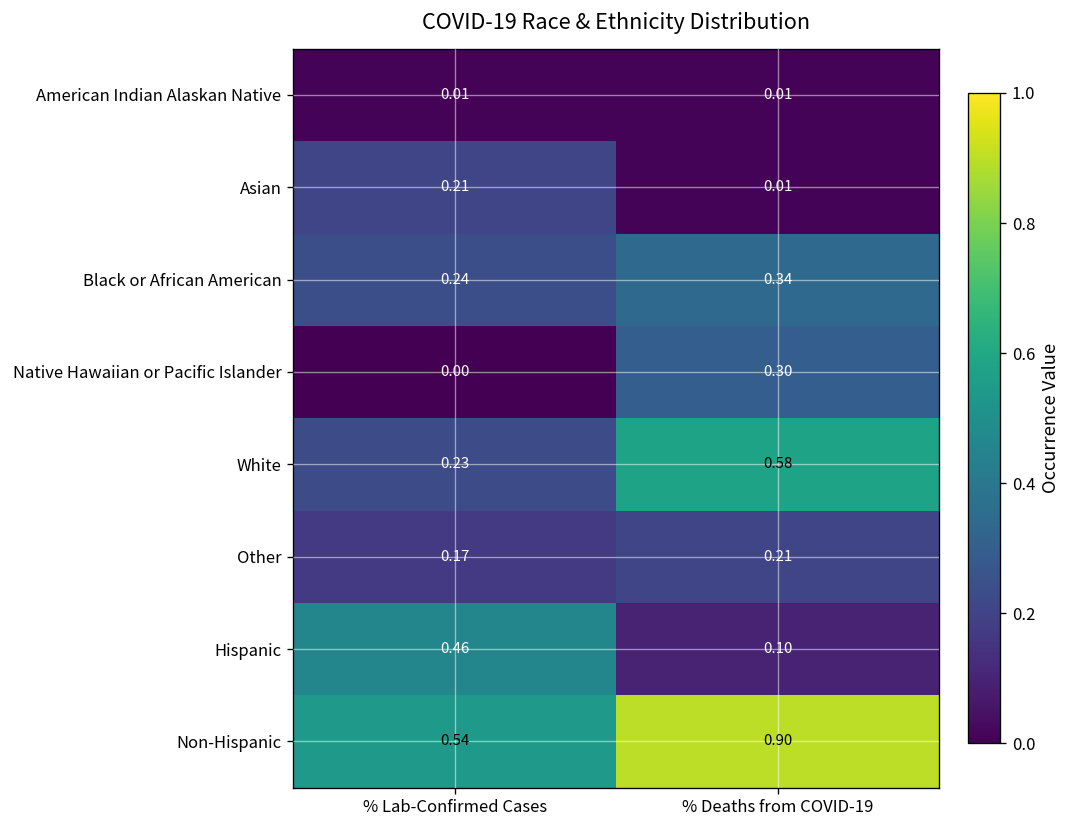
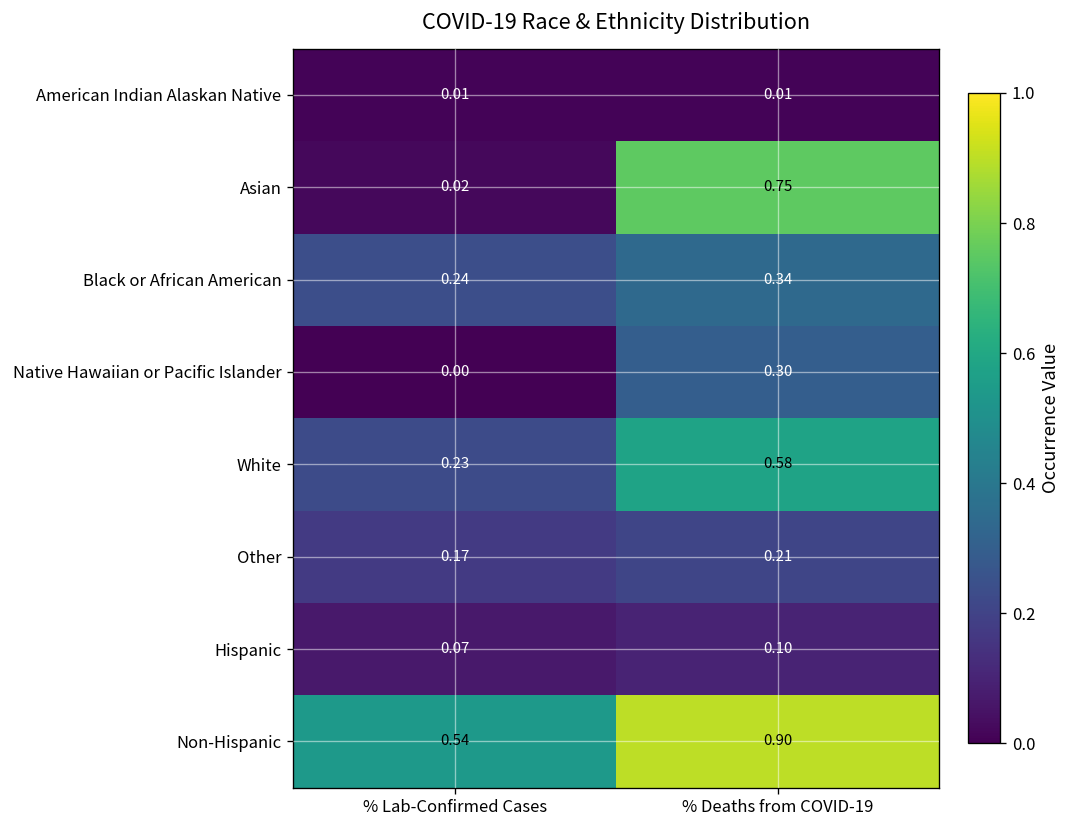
  {
    "American Indian Alaskan Native": {
      "% Lab-Confirmed Cases": 0.01,
      "% Deaths from COVID-19": 0.01
    },
    "Asian": {
-     "% Lab-Confirmed Cases": 0.21,
-     "% Deaths from COVID-19": 0.01
+     "% Lab-Confirmed Cases": 0.02,
+     "% Deaths from COVID-19": 0.75
    },
    "Black or African American": {
      "% Lab-Confirmed Cases": 0.24,
      "% Deaths from COVID-19": 0.34
    },
    "Native Hawaiian or Pacific Islander": {
      "% Lab-Confirmed Cases": 0.00,
      "% Deaths from COVID-19": 0.30
    },
    "White": {
      "% Lab-Confirmed Cases": 0.23,
      "% Deaths from COVID-19": 0.58
    },
    "Other": {
      "% Lab-Confirmed Cases": 0.17,
      "% Deaths from COVID-19": 0.21
    },
    "Hispanic": {
-     "% Lab-Confirmed Cases": 0.46,
+     "% Lab-Confirmed Cases": 0.07,
      "% Deaths from COVID-19": 0.10
    },
    "Non-Hispanic": {
      "% Lab-Confirmed Cases": 0.54,
      "% Deaths from COVID-19": 0.90
    }
  }
